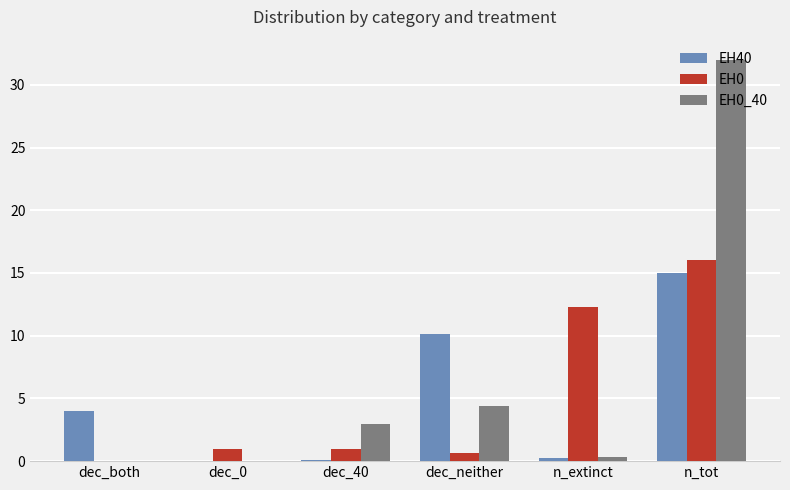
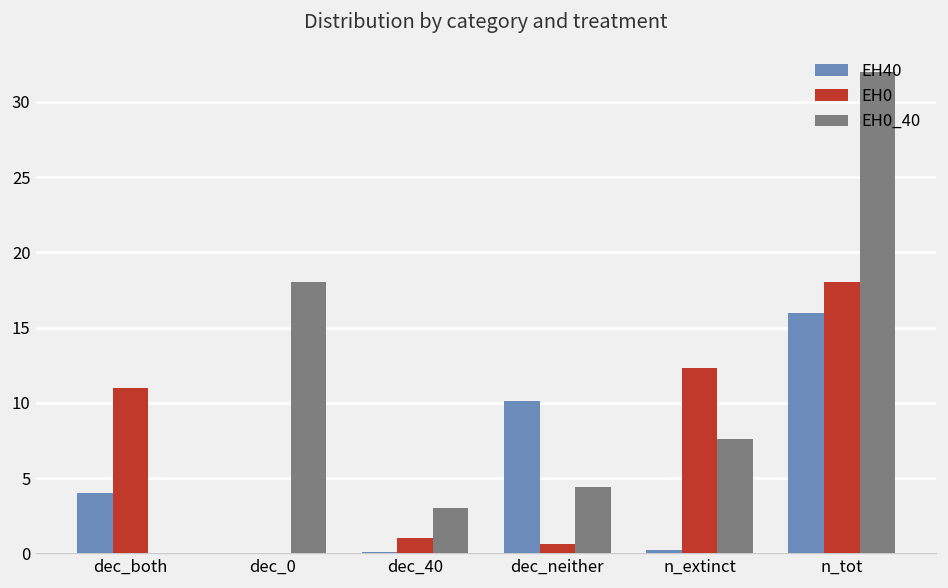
  {
    "EH40": {
      "dec_both": 4,
      "dec_0": 0,
      "dec_neither": 10,
      "n_extinct": 0.3,
-     "n_tot": 15
+     "n_tot": 16
    },
    "EH0": {
-     "dec_both": 0,
-     "dec_0": 1,
+     "dec_both": 11,
+     "dec_0": 0,
      "dec_40": 1,
      "dec_neither": 0.6,
      "n_extinct": 12.3,
-     "n_tot": 16
+     "n_tot": 18
    },
    "EH0_40": {
      "dec_both": 0.0,
-     "dec_0": 0,
+     "dec_0": 18,
      "dec_40": 3.0,
      "dec_neither": 4.4,
-     "n_extinct": 0.3,
+     "n_extinct": 7.6,
      "n_tot": 32.0
    }
  }
